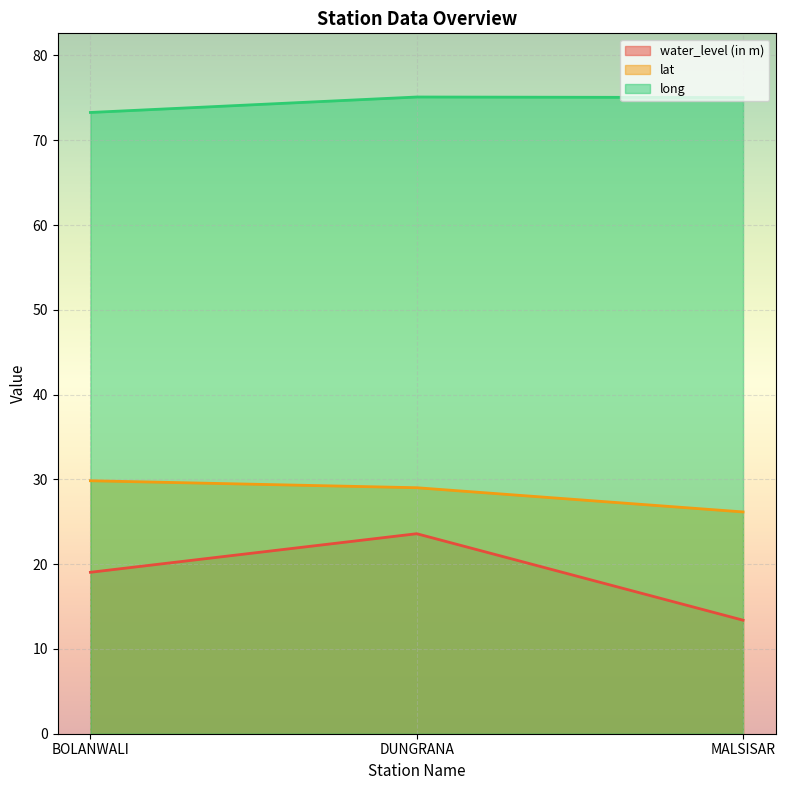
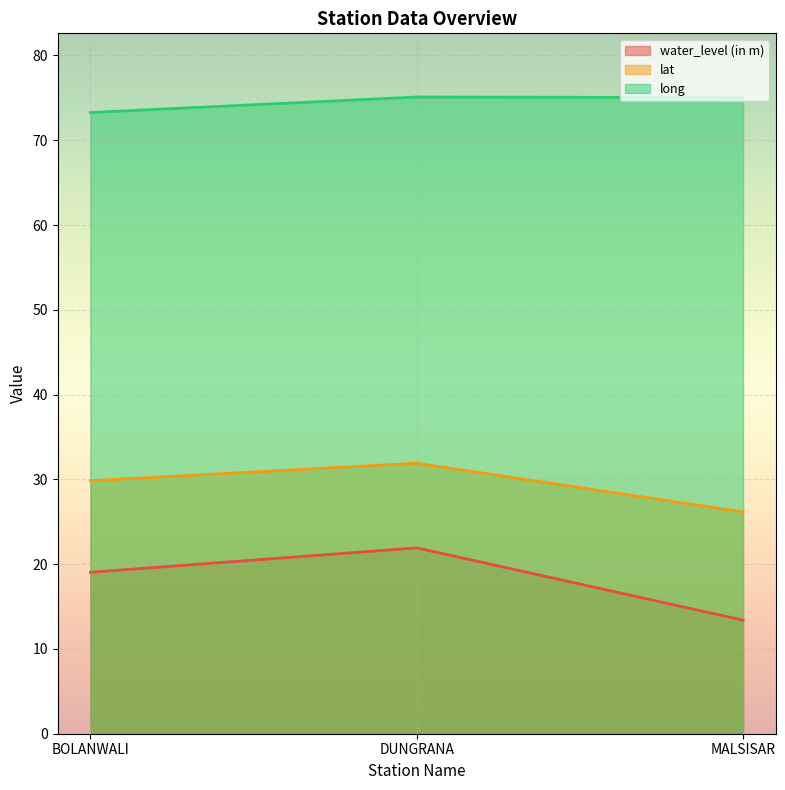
  {
    "water_level (in m)": {
      "BOLANWALI": 19,
-     "DUNGRANA": 24,
+     "DUNGRANA": 22,
      "MALSISAR": 13
    },
    "lat": {
      "BOLANWALI": 30,
-     "DUNGRANA": 29,
+     "DUNGRANA": 32,
      "MALSISAR": 26
    },
    "long": {
      "BOLANWALI": 73,
      "DUNGRANA": 75
    }
  }
